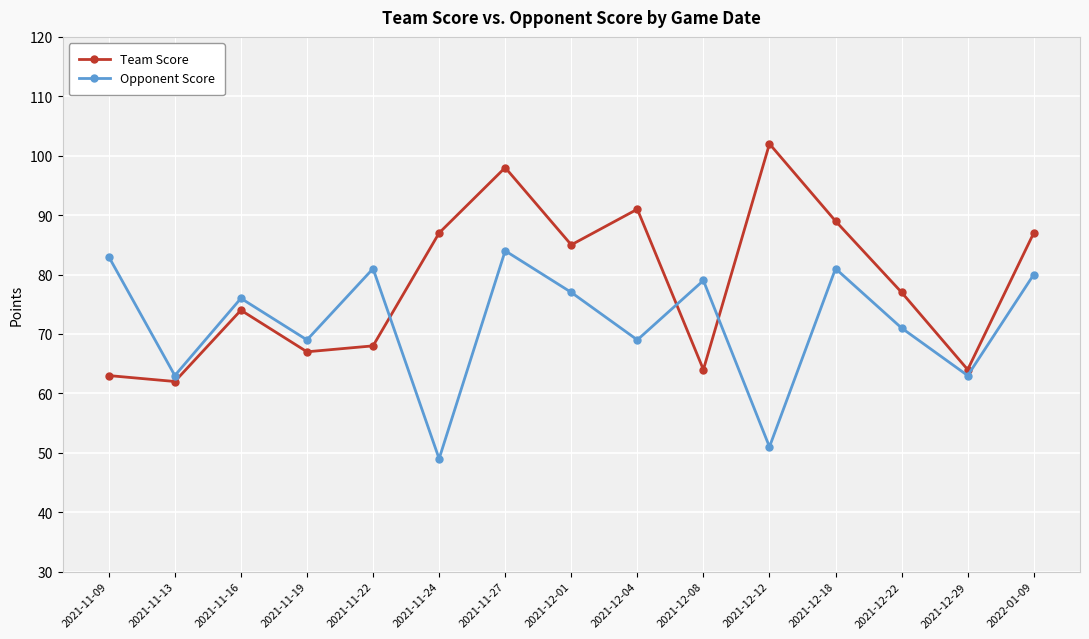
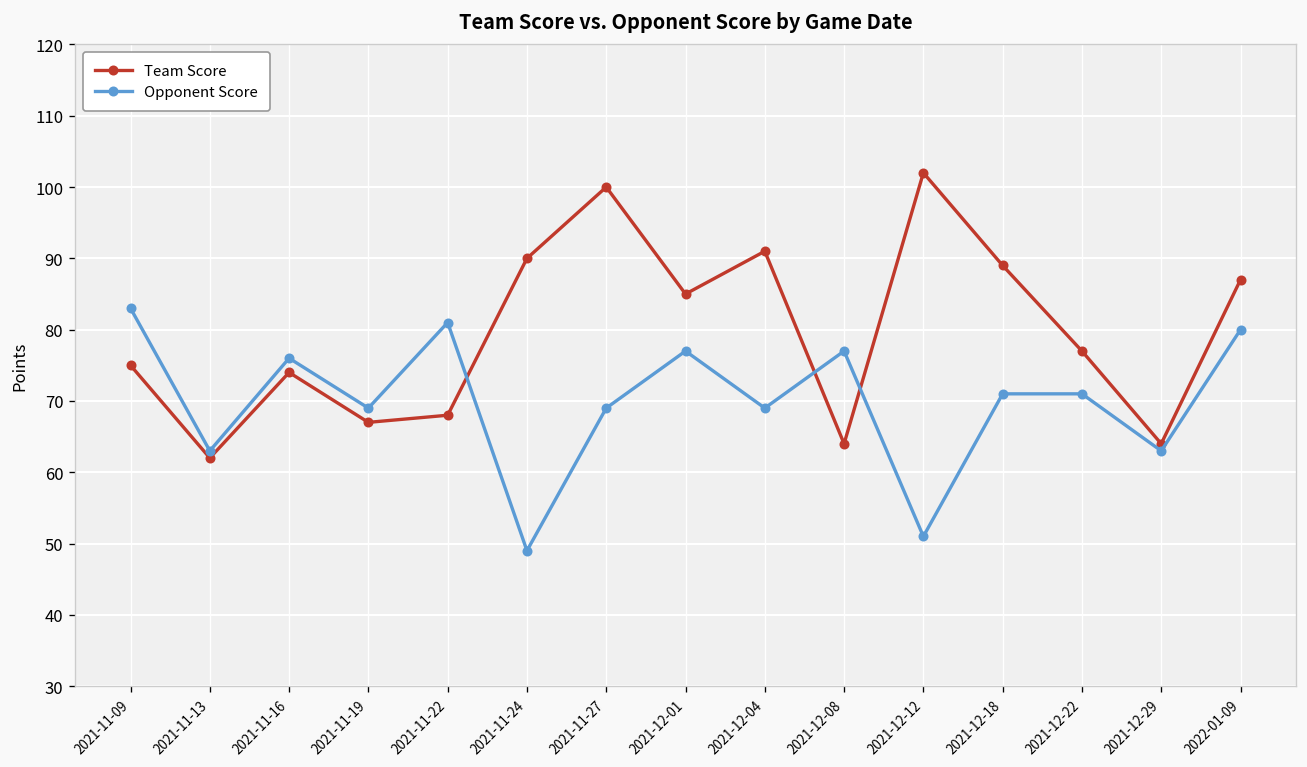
  {
    "Team Score": {
-     "2021-11-09": 63,
+     "2021-11-09": 75,
      "2021-11-13": 62,
      "2021-11-16": 74,
      "2021-11-19": 67,
      "2021-11-22": 68,
-     "2021-11-24": 87,
-     "2021-11-27": 98,
+     "2021-11-24": 90,
+     "2021-11-27": 100,
      "2021-12-01": 85,
      "2021-12-04": 91,
      "2021-12-08": 64,
      "2021-12-12": 102,
      "2021-12-18": 89,
      "2021-12-22": 77,
      "2021-12-29": 64,
      "2022-01-09": 87
    },
    "Opponent Score": {
      "2021-11-09": 83,
      "2021-11-13": 63,
      "2021-11-16": 76,
      "2021-11-19": 69,
      "2021-11-22": 81,
      "2021-11-24": 49,
-     "2021-11-27": 84,
+     "2021-11-27": 69,
      "2021-12-01": 77,
      "2021-12-04": 69,
-     "2021-12-08": 79,
+     "2021-12-08": 77,
      "2021-12-12": 51,
-     "2021-12-18": 81,
+     "2021-12-18": 71,
      "2021-12-22": 71,
      "2021-12-29": 63,
      "2022-01-09": 80
    }
  }
